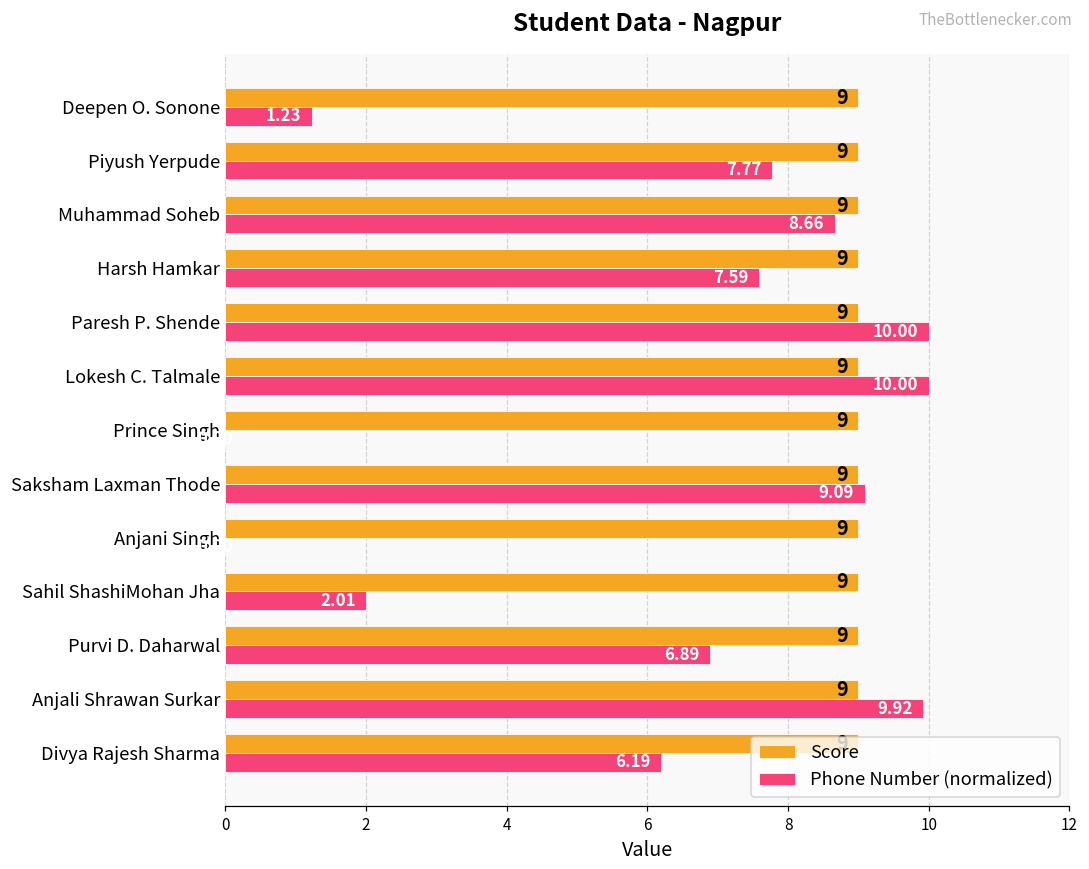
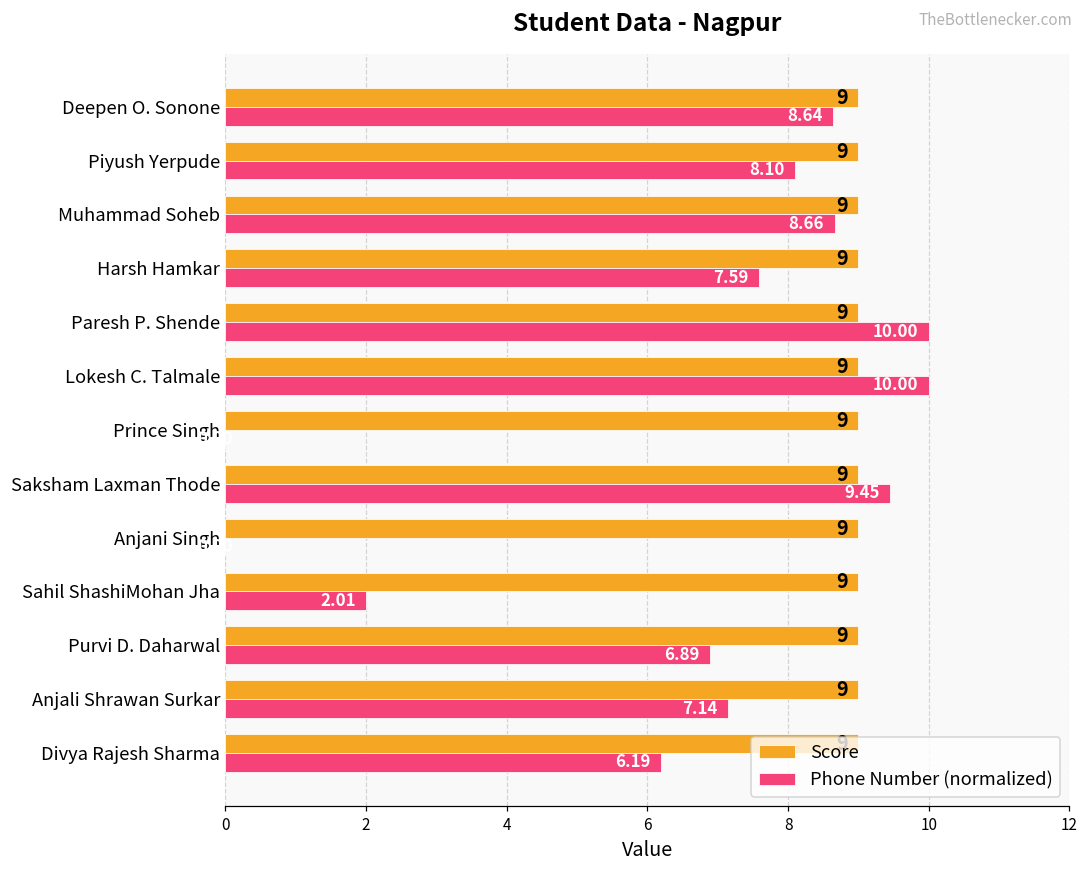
  {
    "Score": {
      "Deepen O. Sonone": 9,
      "Piyush Yerpude": 9,
      "Muhammad Soheb": 9,
      "Harsh Hamkar": 9,
      "Paresh P. Shende": 9,
      "Lokesh C. Talmale": 9,
      "Prince Singh": 9,
      "Saksham Laxman Thode": 9,
      "Anjani Singh": 9,
      "Sahil ShashiMohan Jha": 9,
      "Purvi D. Daharwal": 9,
      "Anjali Shrawan Surkar": 9
    },
    "Phone Number (normalized)": {
-     "Deepen O. Sonone": 1.23,
-     "Piyush Yerpude": 7.77,
+     "Deepen O. Sonone": 8.64,
+     "Piyush Yerpude": 8.10,
      "Muhammad Soheb": 8.66,
      "Harsh Hamkar": 7.59,
      "Paresh P. Shende": 10.00,
      "Lokesh C. Talmale": 10.00,
-     "Saksham Laxman Thode": 9.09,
+     "Saksham Laxman Thode": 9.45,
      "Sahil ShashiMohan Jha": 2.01,
      "Purvi D. Daharwal": 6.89,
-     "Anjali Shrawan Surkar": 9.92,
+     "Anjali Shrawan Surkar": 7.14,
      "Divya Rajesh Sharma": 6.19
    }
  }
